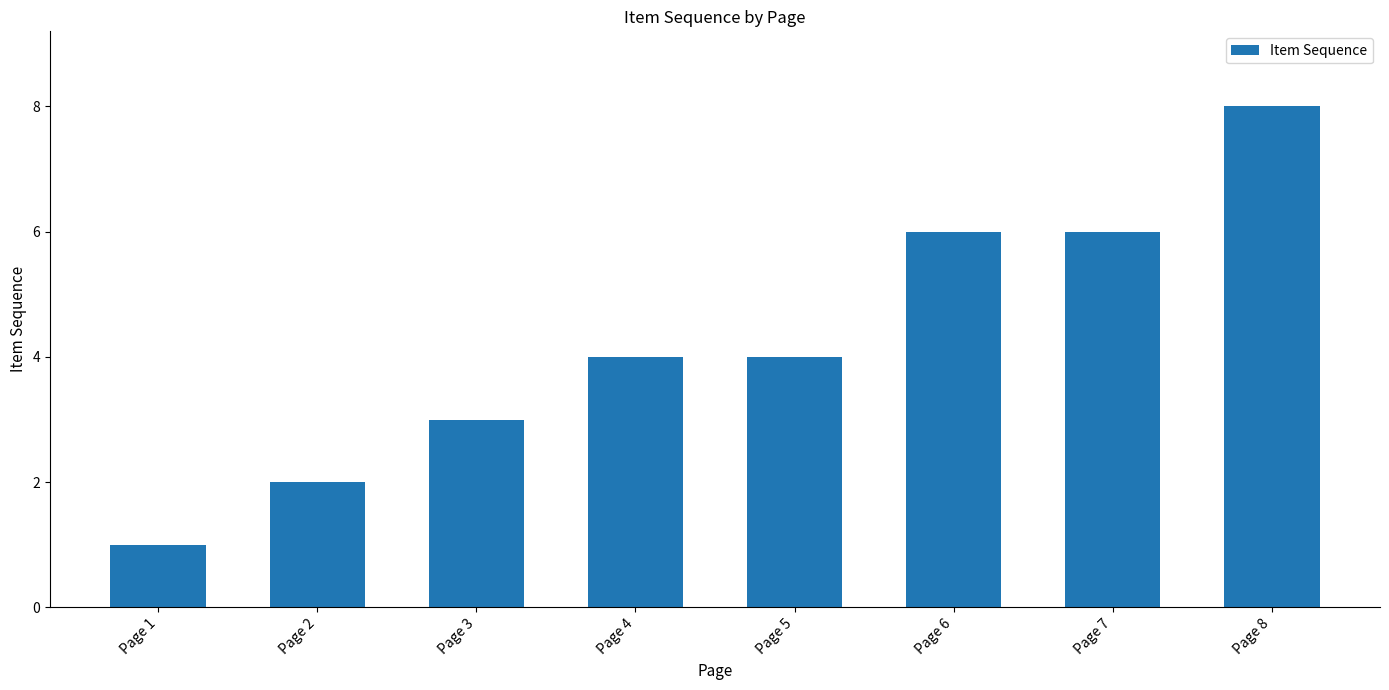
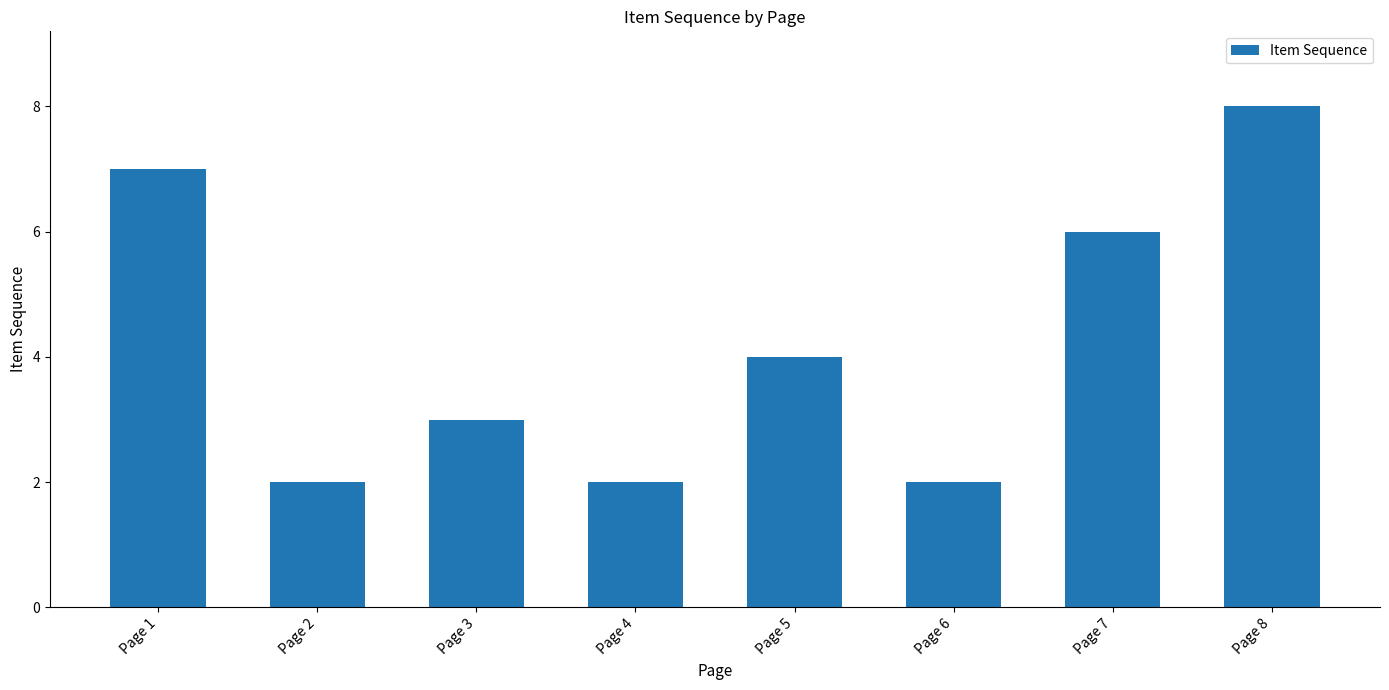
  {
-   "Page 1": 1,
+   "Page 1": 7,
    "Page 2": 2,
    "Page 3": 3,
-   "Page 4": 4,
+   "Page 4": 2,
    "Page 5": 4,
-   "Page 6": 6,
+   "Page 6": 2,
    "Page 7": 6,
    "Page 8": 8
  }
